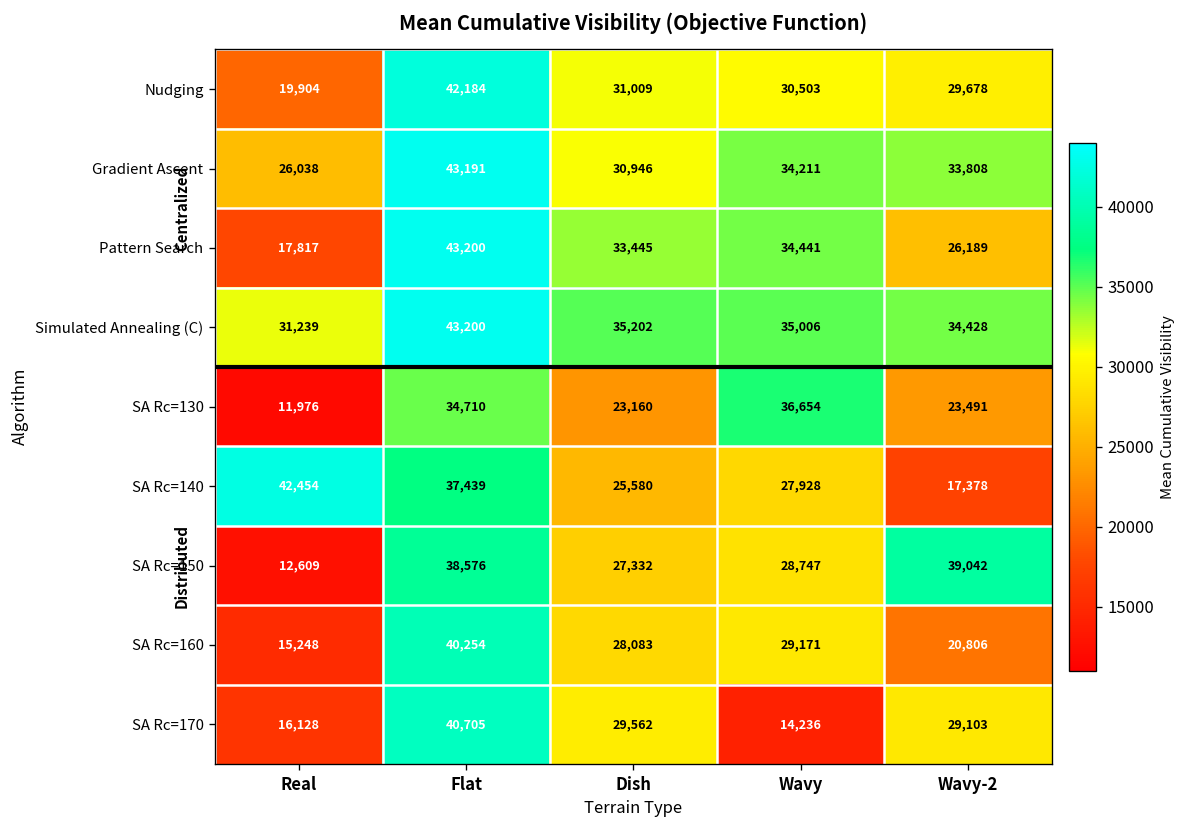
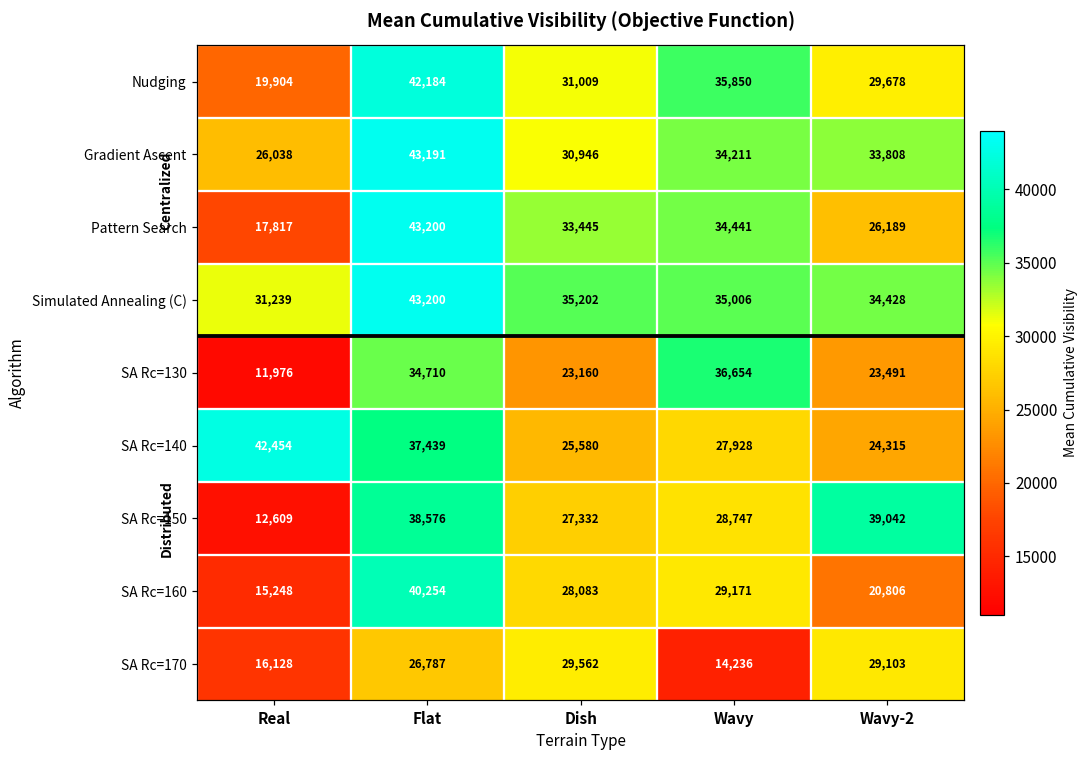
  {
    "Nudging": {
      "Real": "19,904",
      "Flat": "42,184",
      "Dish": "31,009",
-     "Wavy": "30,503",
+     "Wavy": "35,850",
      "Wavy-2": "29,678"
    },
    "Gradient Ascent": {
      "Real": "26,038",
      "Flat": "43,191",
      "Dish": "30,946",
      "Wavy": "34,211",
      "Wavy-2": "33,808"
    },
    "Pattern Search": {
      "Real": "17,817",
      "Flat": "43,200",
      "Dish": "33,445",
      "Wavy": "34,441",
      "Wavy-2": "26,189"
    },
    "Simulated Annealing (C)": {
      "Real": "31,239",
      "Flat": "43,200",
      "Dish": "35,202",
      "Wavy": "35,006",
      "Wavy-2": "34,428"
    },
    "SA Rc=130": {
      "Real": "11,976",
      "Flat": "34,710",
      "Dish": "23,160",
      "Wavy": "36,654",
      "Wavy-2": "23,491"
    },
    "SA Rc=140": {
      "Real": "42,454",
      "Flat": "37,439",
      "Dish": "25,580",
      "Wavy": "27,928",
-     "Wavy-2": "17,378"
+     "Wavy-2": "24,315"
    },
    "SA Rc=150": {
      "Real": "12,609",
      "Flat": "38,576",
      "Dish": "27,332",
      "Wavy": "28,747",
      "Wavy-2": "39,042"
    },
    "SA Rc=160": {
      "Real": "15,248",
      "Flat": "40,254",
      "Dish": "28,083",
      "Wavy": "29,171",
      "Wavy-2": "20,806"
    },
    "SA Rc=170": {
      "Real": "16,128",
-     "Flat": "40,705",
+     "Flat": "26,787",
      "Dish": "29,562",
      "Wavy": "14,236",
      "Wavy-2": "29,103"
    }
  }
